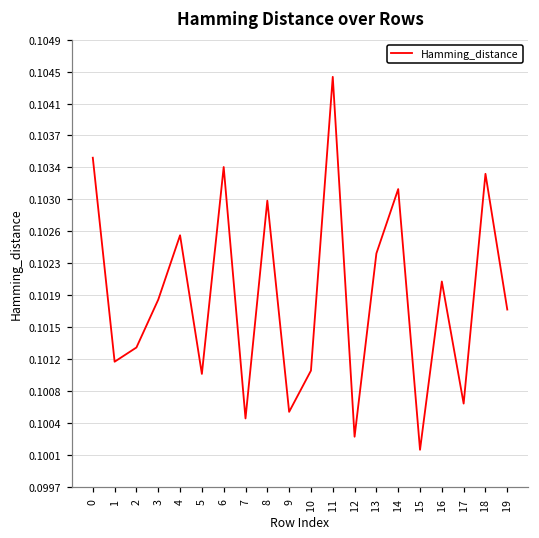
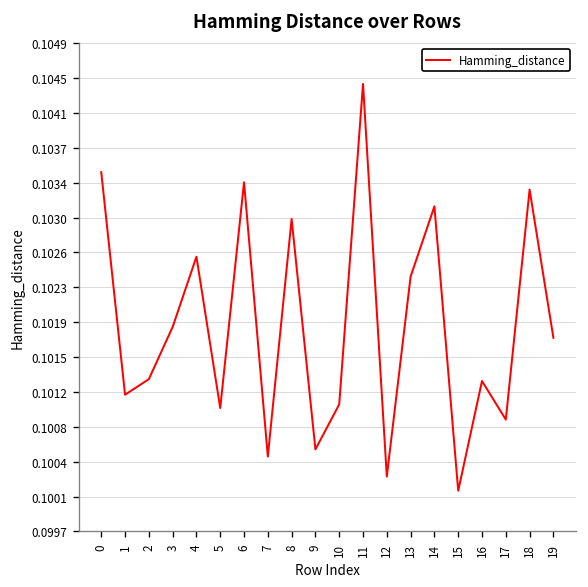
  {
    "0": 0.1035,
    "1": 0.1011,
    "2": 0.1013,
    "3": 0.1019,
    "4": 0.1026,
    "5": 0.1010,
    "6": 0.1034,
    "7": 0.1005,
    "8": 0.1030,
    "9": 0.1006,
    "10": 0.1010,
    "11": 0.1044,
    "12": 0.1003,
    "13": 0.1024,
    "14": 0.1031,
    "15": 0.1001,
-   "16": 0.1021,
-   "17": 0.1007,
+   "16": 0.1013,
+   "17": 0.1009,
    "18": 0.1033,
    "19": 0.1017
  }
